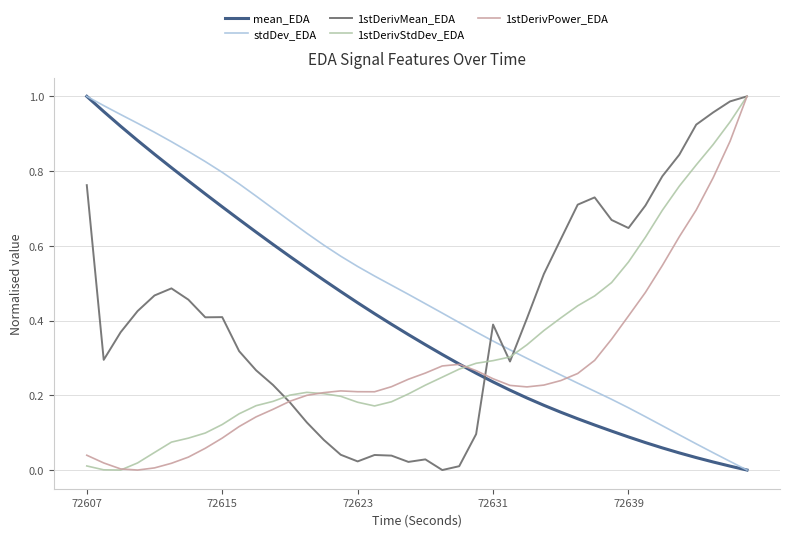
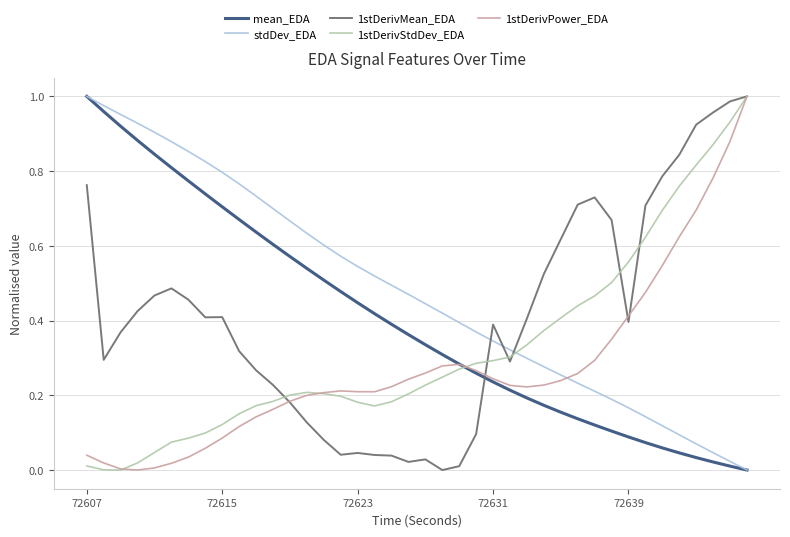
  {
    "mean_EDA": {
      "72615": 0.70,
      "72623": 0.45,
      "72631": 0.24,
      "72639": 0.09
    },
    "1stDerivMean_EDA": {
      "72607": 0.76,
      "72615": 0.41,
-     "72623": 0.02,
+     "72623": 0.05,
      "72631": 0.39,
-     "72639": 0.65
+     "72639": 0.40
    }
  }
